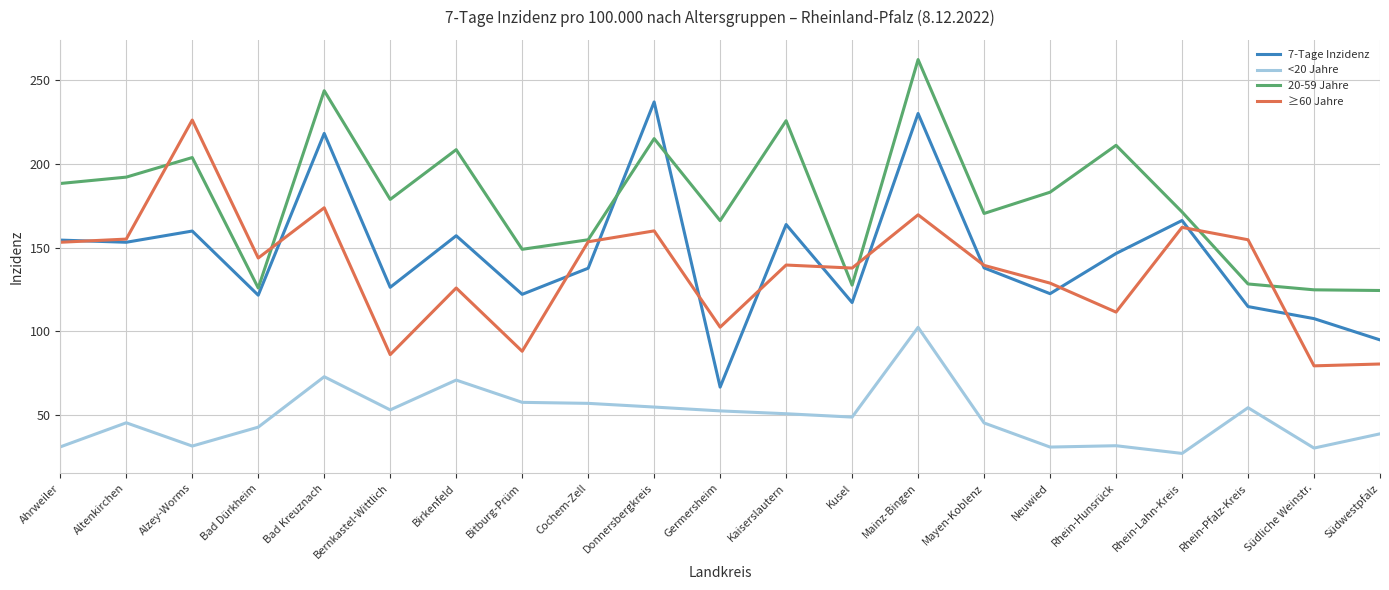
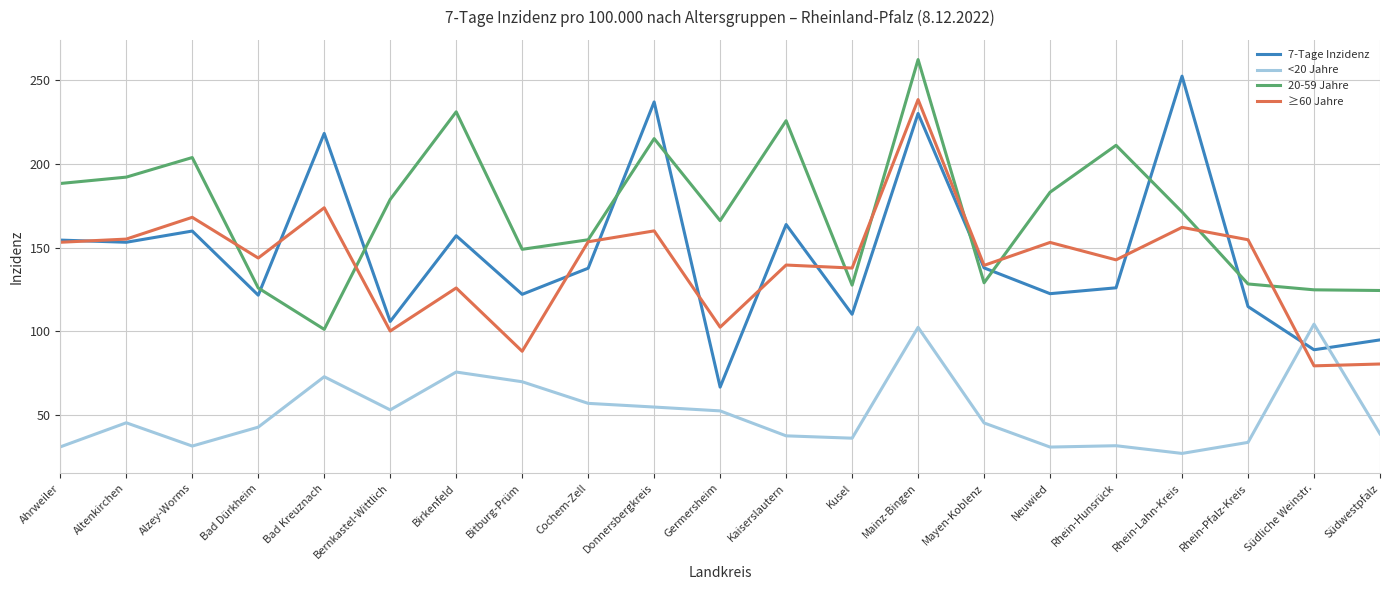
  {
    "7-Tage Inzidenz": {
      "Altenkirchen": 153,
      "Alzey-Worms": 160,
      "Bad Dürkheim": 122,
      "Bad Kreuznach": 218,
-     "Bernkastel-Wittlich": 126,
+     "Bernkastel-Wittlich": 106,
      "Birkenfeld": 157,
      "Bitburg-Prüm": 122,
      "Cochem-Zell": 138,
      "Donnersbergkreis": 237,
      "Germersheim": 67,
      "Kaiserslautern": 164,
-     "Kusel": 117,
+     "Kusel": 110,
      "Mainz-Bingen": 230,
      "Neuwied": 123,
-     "Rhein-Hunsrück": 147,
-     "Rhein-Lahn-Kreis": 166,
+     "Rhein-Hunsrück": 126,
+     "Rhein-Lahn-Kreis": 252,
      "Rhein-Pfalz-Kreis": 115,
-     "Südliche Weinstr.": 108,
+     "Südliche Weinstr.": 89,
      "Südwestpfalz": 95
    },
    "<20 Jahre": {
      "Ahrweiler": 31,
      "Altenkirchen": 45,
      "Alzey-Worms": 32,
      "Bad Dürkheim": 43,
      "Bad Kreuznach": 73,
      "Bernkastel-Wittlich": 53,
-     "Birkenfeld": 71,
-     "Bitburg-Prüm": 58,
+     "Birkenfeld": 76,
+     "Bitburg-Prüm": 70,
      "Cochem-Zell": 57,
      "Donnersbergkreis": 55,
      "Germersheim": 53,
-     "Kaiserslautern": 51,
-     "Kusel": 49,
+     "Kaiserslautern": 38,
+     "Kusel": 36,
      "Mainz-Bingen": 102,
      "Mayen-Koblenz": 45,
      "Neuwied": 31,
      "Rhein-Hunsrück": 32,
      "Rhein-Lahn-Kreis": 27,
-     "Rhein-Pfalz-Kreis": 54,
-     "Südliche Weinstr.": 30,
+     "Rhein-Pfalz-Kreis": 34,
+     "Südliche Weinstr.": 104,
      "Südwestpfalz": 39
    },
    "20-59 Jahre": {
      "Ahrweiler": 188,
      "Altenkirchen": 192,
      "Alzey-Worms": 204,
      "Bad Dürkheim": 126,
-     "Bad Kreuznach": 244,
+     "Bad Kreuznach": 101,
      "Bernkastel-Wittlich": 179,
-     "Birkenfeld": 209,
+     "Birkenfeld": 231,
      "Bitburg-Prüm": 149,
      "Donnersbergkreis": 215,
      "Germersheim": 166,
      "Kaiserslautern": 226,
      "Kusel": 128,
      "Mainz-Bingen": 262,
-     "Mayen-Koblenz": 170,
+     "Mayen-Koblenz": 129,
      "Neuwied": 183,
      "Rhein-Hunsrück": 211,
      "Rhein-Lahn-Kreis": 171,
      "Rhein-Pfalz-Kreis": 128,
      "Südliche Weinstr.": 125,
      "Südwestpfalz": 124
    },
    "≥60 Jahre": {
      "Altenkirchen": 155,
-     "Alzey-Worms": 226,
+     "Alzey-Worms": 168,
      "Bad Dürkheim": 144,
      "Bad Kreuznach": 174,
-     "Bernkastel-Wittlich": 86,
+     "Bernkastel-Wittlich": 100,
      "Birkenfeld": 126,
      "Bitburg-Prüm": 88,
      "Donnersbergkreis": 160,
      "Germersheim": 103,
      "Kaiserslautern": 140,
      "Kusel": 138,
-     "Mainz-Bingen": 170,
-     "Neuwied": 129,
-     "Rhein-Hunsrück": 112,
+     "Mainz-Bingen": 238,
+     "Neuwied": 153,
+     "Rhein-Hunsrück": 143,
      "Rhein-Lahn-Kreis": 162,
      "Rhein-Pfalz-Kreis": 155,
      "Südliche Weinstr.": 79,
      "Südwestpfalz": 81
    }
  }
